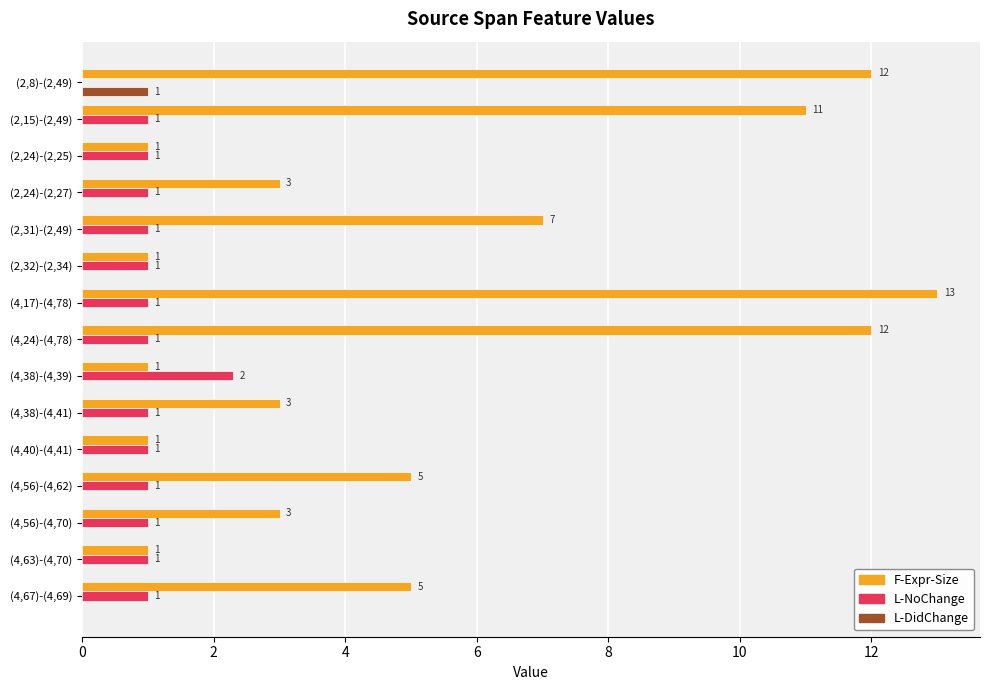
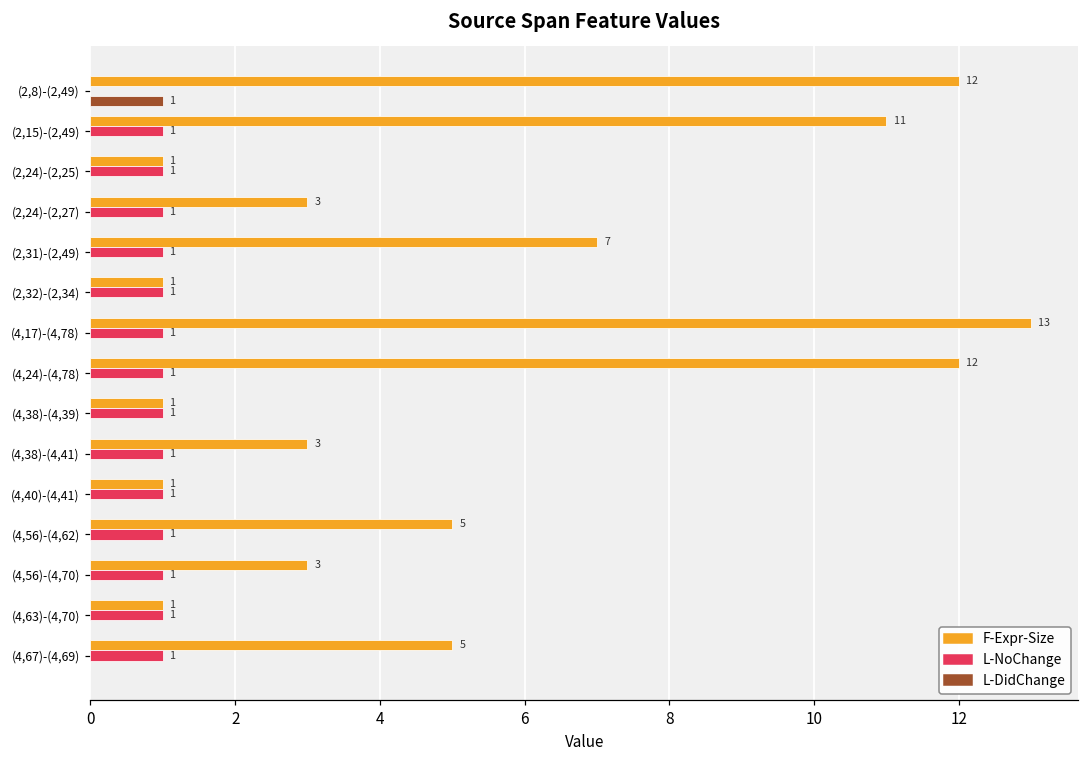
  {
    "F-Expr-Size": {
      "(2,8)-(2,49)": 12,
      "(2,15)-(2,49)": 11,
      "(2,24)-(2,25)": 1,
      "(2,24)-(2,27)": 3,
      "(2,31)-(2,49)": 7,
      "(2,32)-(2,34)": 1,
      "(4,17)-(4,78)": 13,
      "(4,24)-(4,78)": 12,
      "(4,38)-(4,39)": 1,
      "(4,38)-(4,41)": 3,
      "(4,40)-(4,41)": 1,
      "(4,56)-(4,62)": 5,
      "(4,56)-(4,70)": 3,
      "(4,63)-(4,70)": 1,
      "(4,67)-(4,69)": 5
    },
    "L-NoChange": {
      "(2,15)-(2,49)": 1,
      "(2,24)-(2,25)": 1,
      "(2,24)-(2,27)": 1,
      "(2,31)-(2,49)": 1,
      "(2,32)-(2,34)": 1,
      "(4,17)-(4,78)": 1,
      "(4,24)-(4,78)": 1,
-     "(4,38)-(4,39)": 2,
+     "(4,38)-(4,39)": 1,
      "(4,38)-(4,41)": 1,
      "(4,40)-(4,41)": 1,
      "(4,56)-(4,62)": 1,
      "(4,56)-(4,70)": 1,
      "(4,63)-(4,70)": 1,
      "(4,67)-(4,69)": 1
    },
    "L-DidChange": {
      "(2,8)-(2,49)": 1
    }
  }
